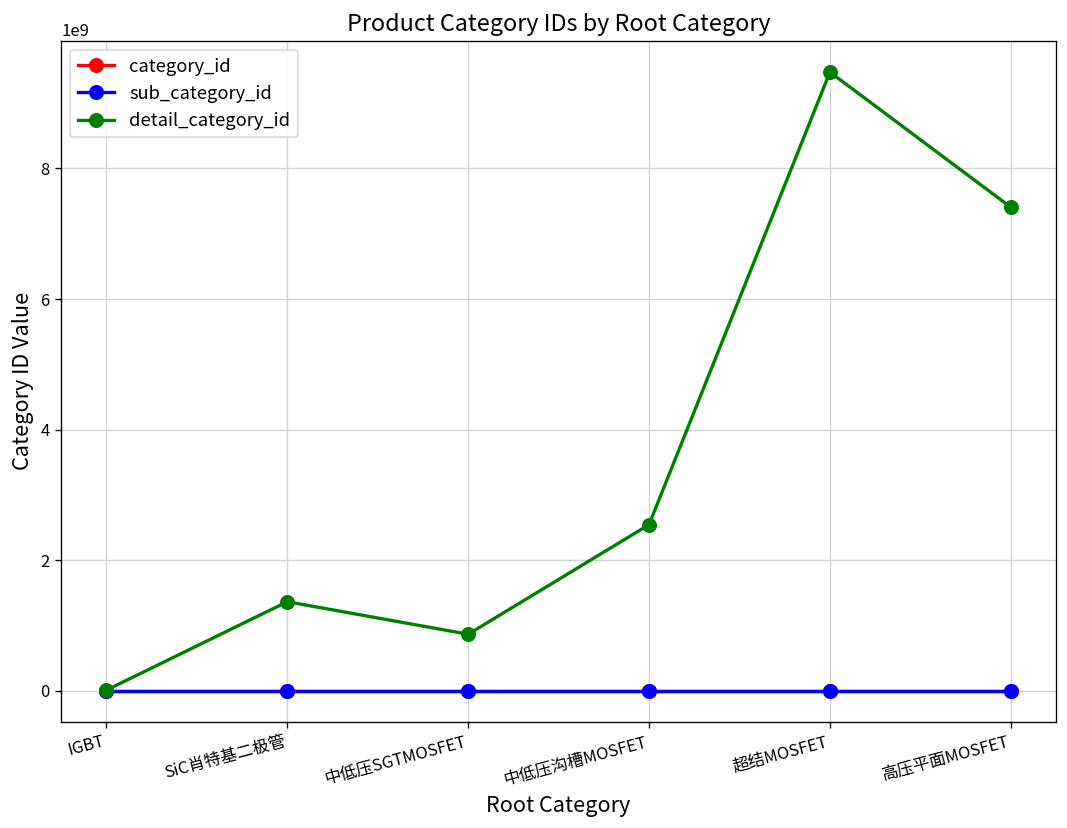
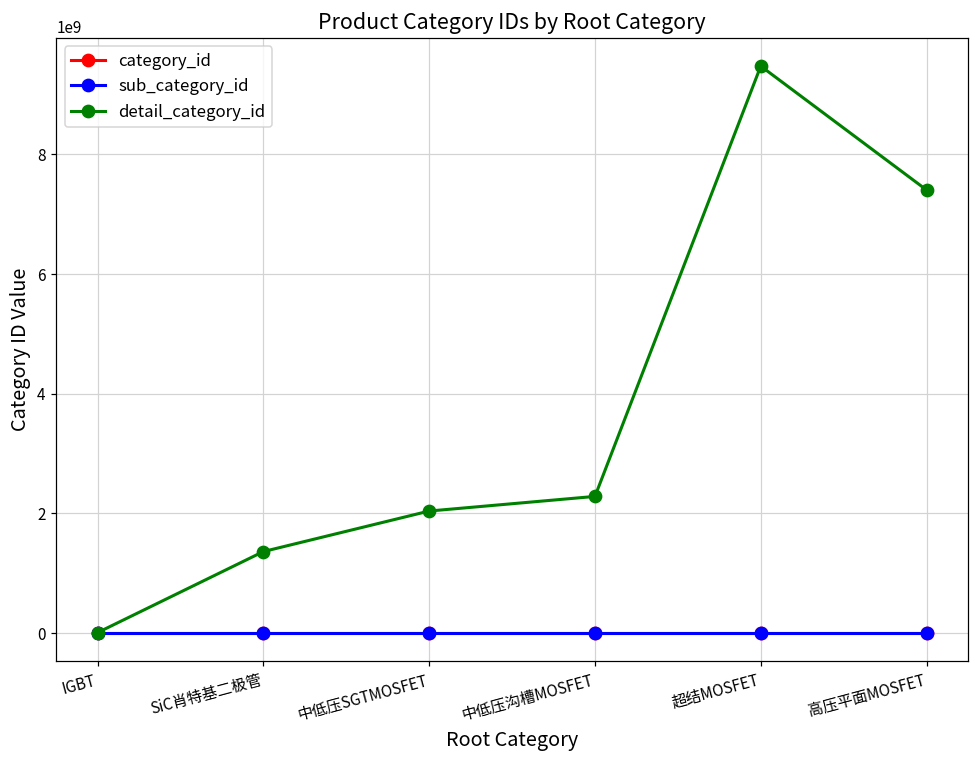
  {
    "sub_category_id": {
      "SiC肖特基二极管": 0,
      "中低压SGTMOSFET": 0,
      "中低压沟槽MOSFET": 0,
      "超结MOSFET": 0,
      "高压平面MOSFET": 0
    },
    "detail_category_id": {
      "SiC肖特基二极管": 1400000000,
-     "中低压SGTMOSFET": 900000000,
-     "中低压沟槽MOSFET": 2500000000,
+     "中低压SGTMOSFET": 2000000000,
+     "中低压沟槽MOSFET": 2300000000,
      "超结MOSFET": 9500000000,
      "高压平面MOSFET": 7400000000
    }
  }
